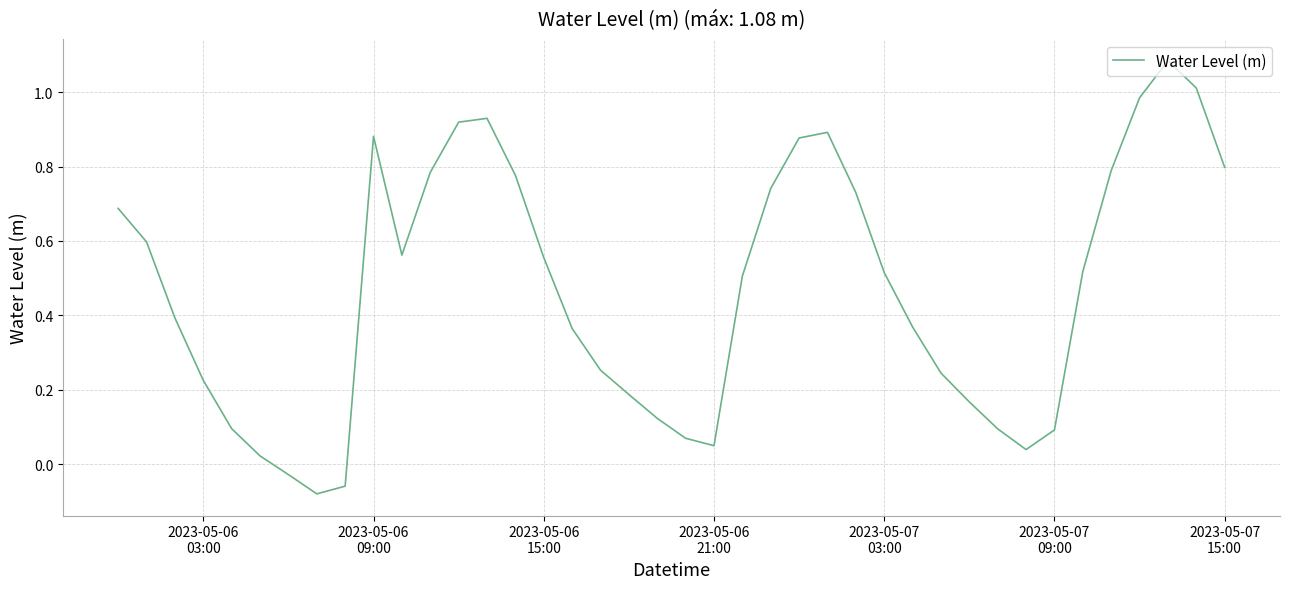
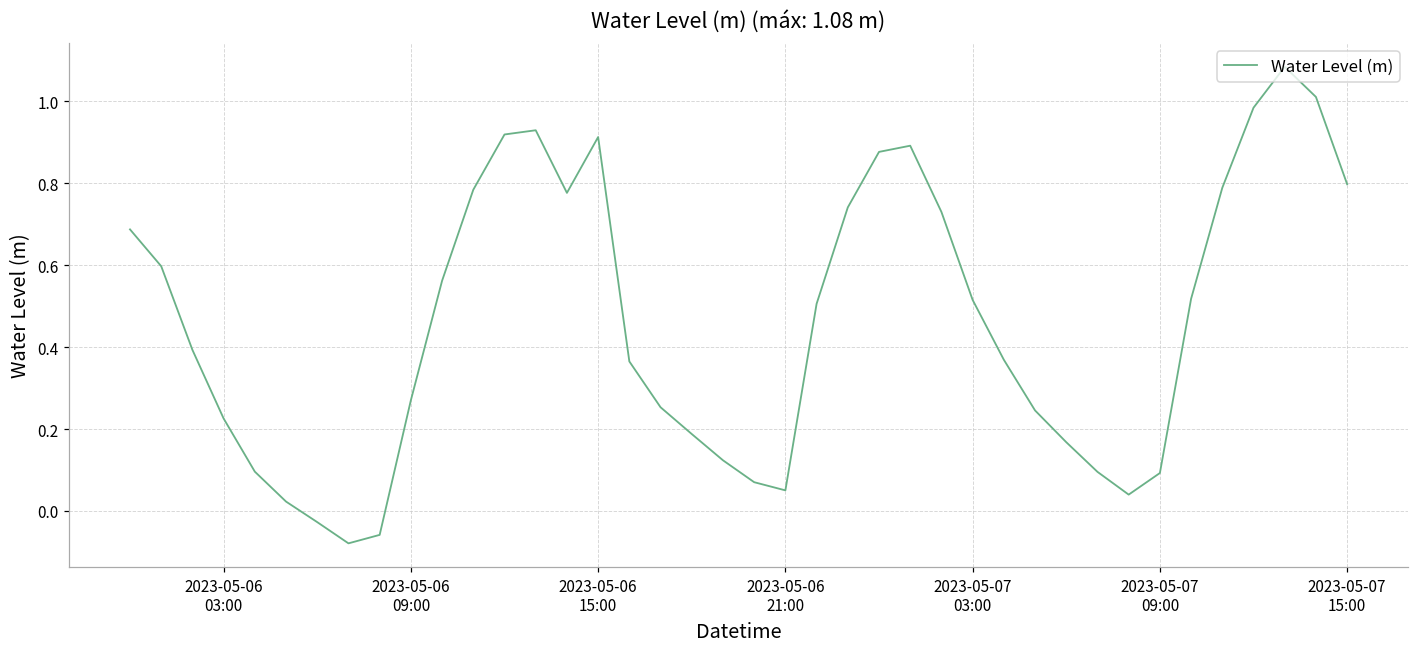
  {
    "2023-05-06 03:00": 0.23,
-   "2023-05-06 09:00": 0.88,
-   "2023-05-06 15:00": 0.56,
+   "2023-05-06 09:00": 0.27,
+   "2023-05-06 15:00": 0.91,
    "2023-05-06 21:00": 0.05,
    "2023-05-07 03:00": 0.52,
    "2023-05-07 09:00": 0.09,
    "2023-05-07 15:00": 0.80
  }
